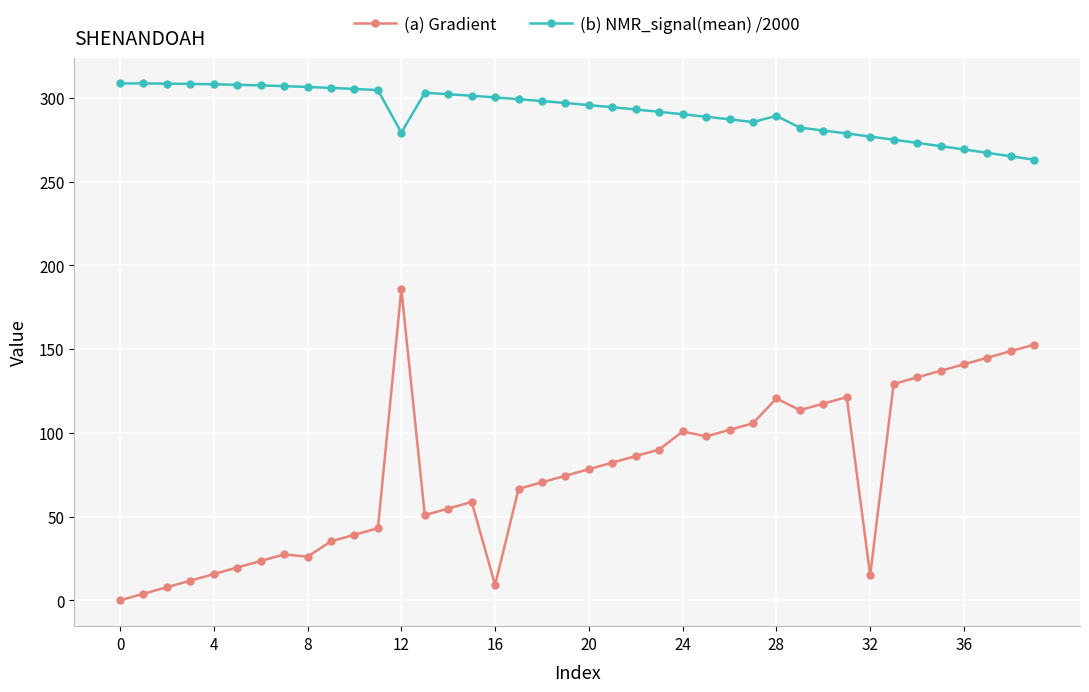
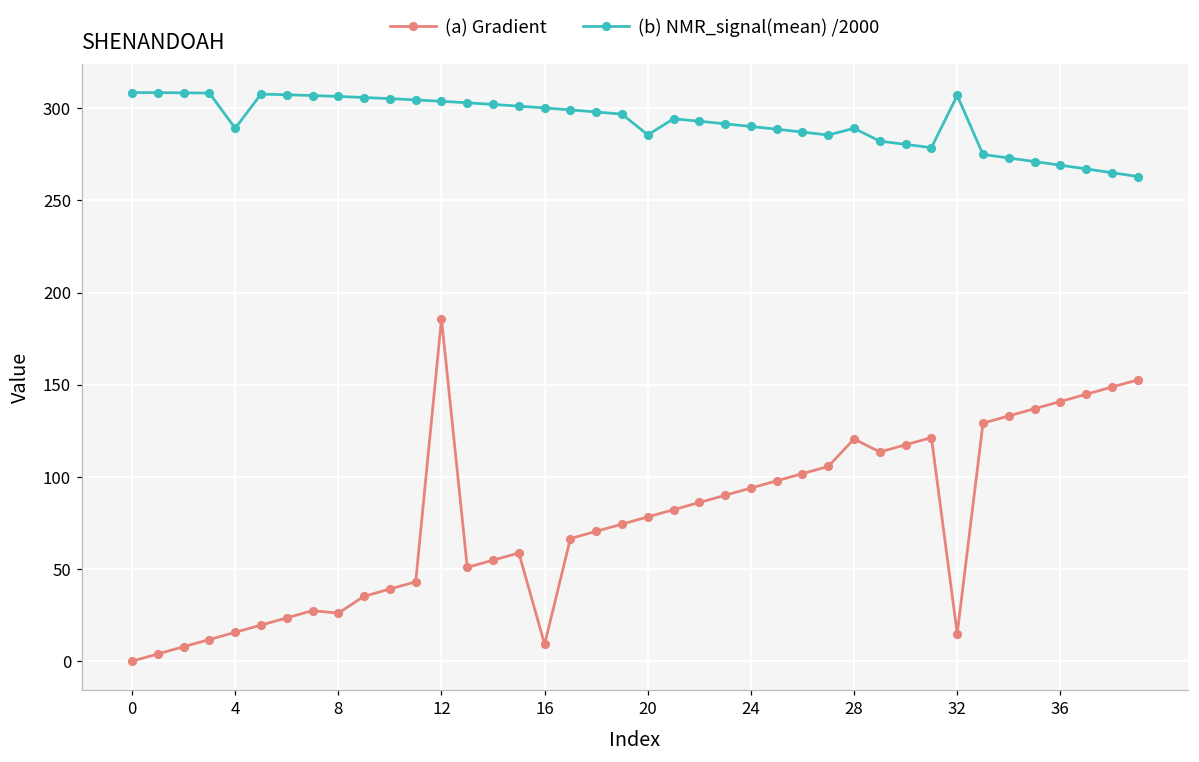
  {
    "(a) Gradient": {
      "0": 0,
      "4": 16,
      "8": 26,
      "12": 186,
      "16": 9,
      "20": 78,
-     "24": 101,
+     "24": 94,
      "28": 121,
      "32": 15,
      "36": 141
    },
    "(b) NMR_signal(mean) /2000": {
      "0": 309,
-     "4": 308,
+     "4": 289,
      "8": 306,
-     "12": 279,
+     "12": 304,
      "16": 300,
-     "20": 296,
+     "20": 286,
      "24": 290,
      "28": 289,
-     "32": 277,
+     "32": 307,
      "36": 269
    }
  }
